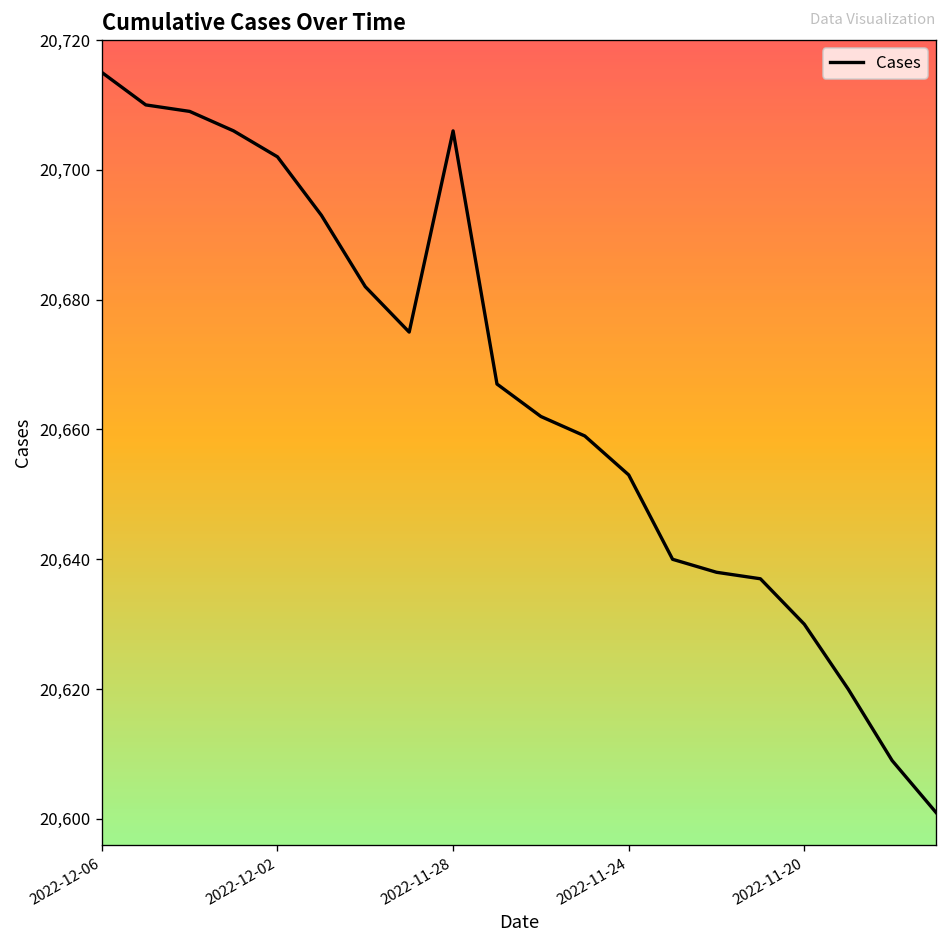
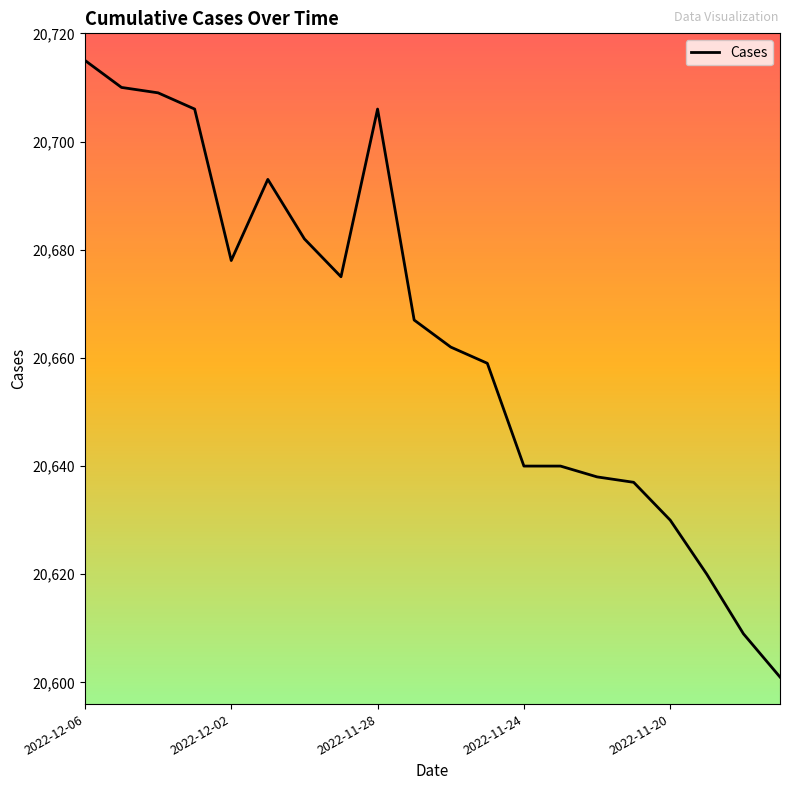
  {
    "2022-12-06": "20,715",
-   "2022-12-02": "20,702",
+   "2022-12-02": "20,678",
    "2022-11-28": "20,706",
-   "2022-11-24": "20,653",
+   "2022-11-24": "20,640",
    "2022-11-20": "20,630"
  }
